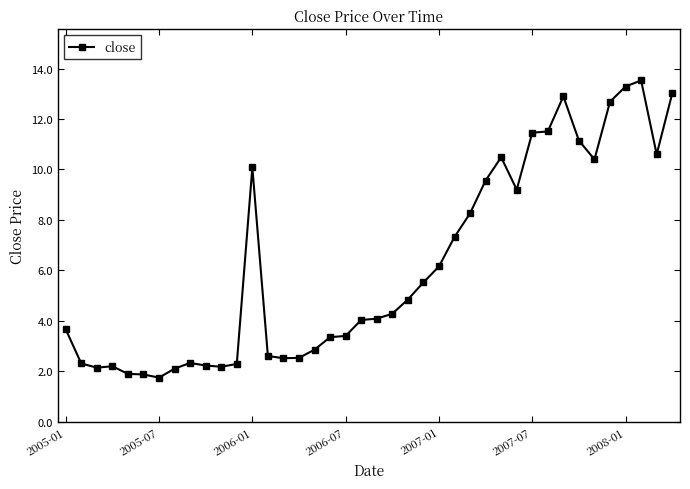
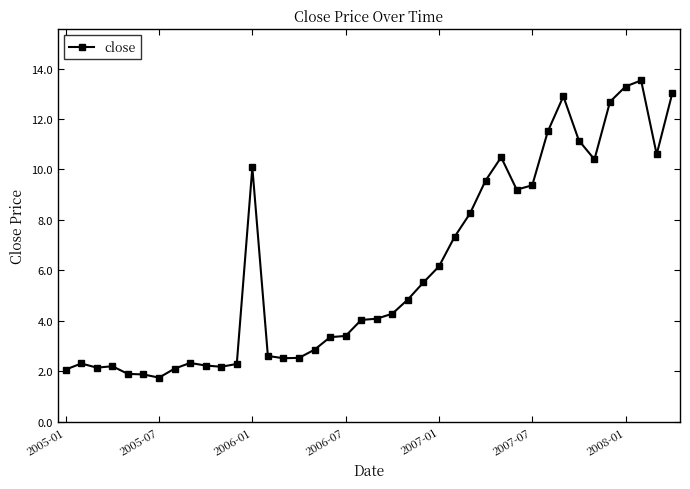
  {
-   "2005-01": 3.7,
+   "2005-01": 2.1,
    "2005-07": 1.7,
    "2006-01": 10.1,
    "2006-07": 3.4,
    "2007-01": 6.2,
-   "2007-07": 11.5,
+   "2007-07": 9.4,
    "2008-01": 13.3
  }
